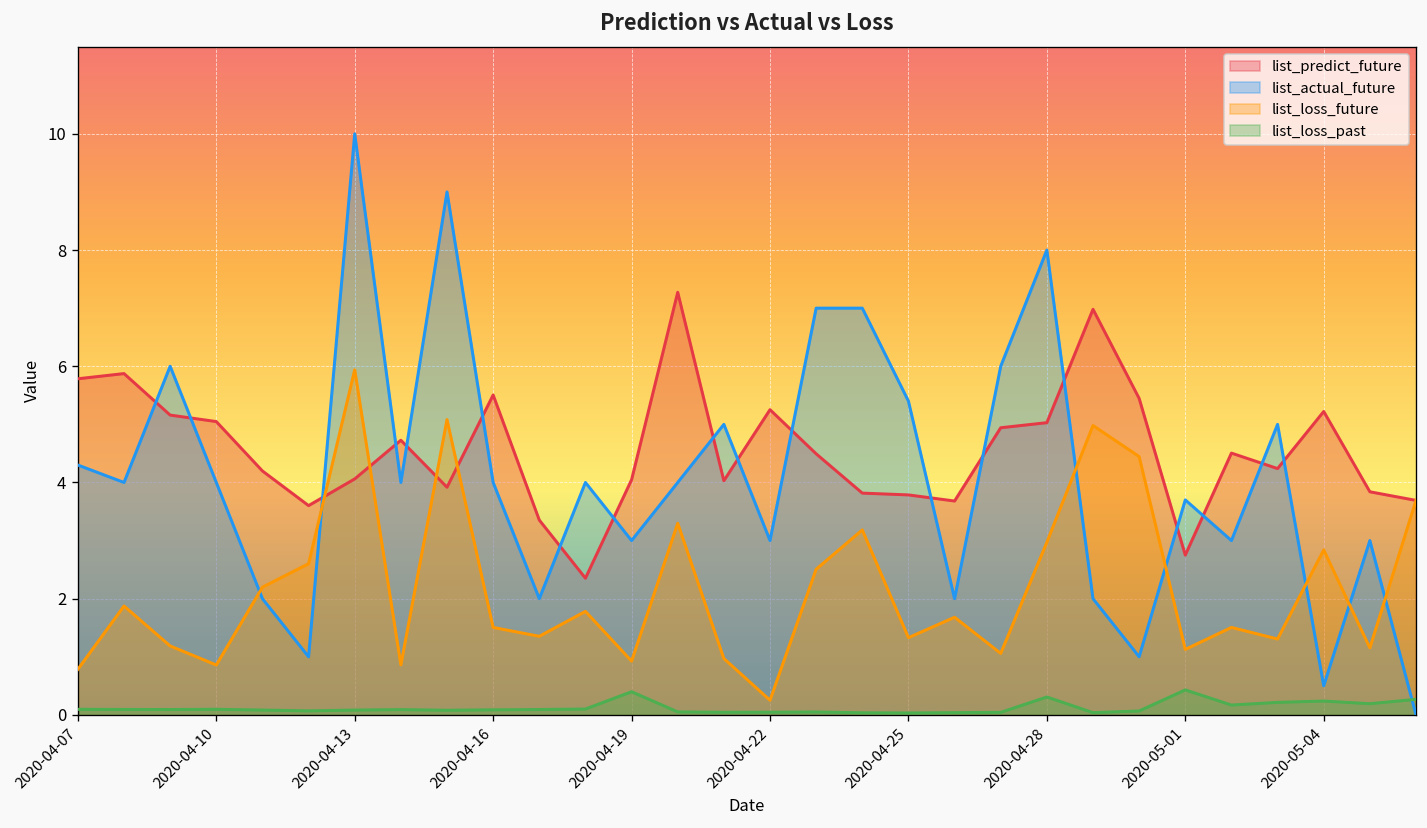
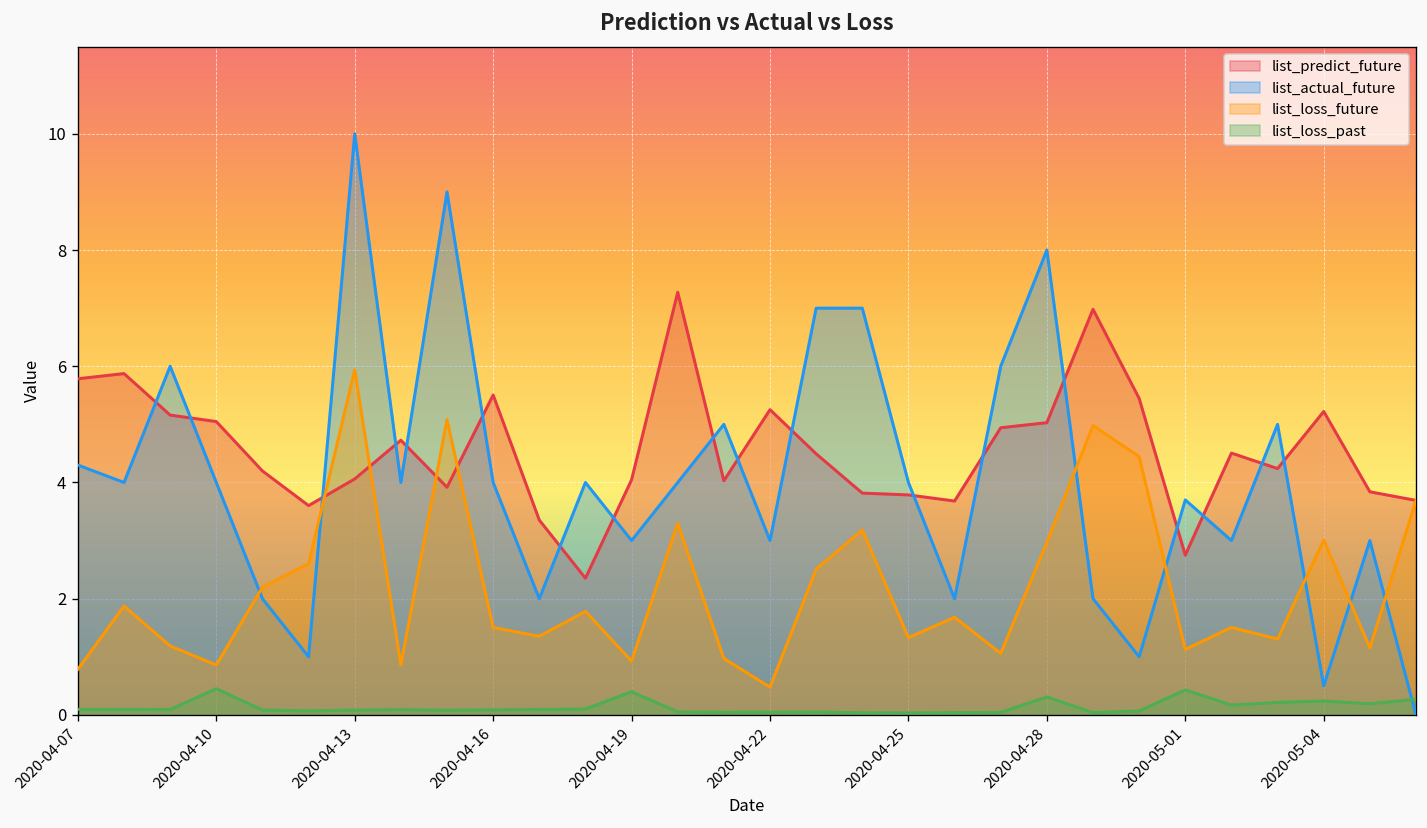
  {
    "list_predict_future": {
      "2020-04-07": 5.8,
      "2020-04-10": 5.0,
      "2020-04-13": 4.1,
      "2020-04-16": 5.5,
      "2020-04-19": 4.0,
      "2020-04-22": 5.3,
      "2020-04-25": 3.8,
      "2020-04-28": 5.0,
      "2020-05-01": 2.7,
      "2020-05-04": 5.2
    },
    "list_actual_future": {
      "2020-04-07": 4.3,
      "2020-04-10": 4.0,
      "2020-04-13": 10.0,
      "2020-04-16": 4.0,
      "2020-04-19": 3.0,
      "2020-04-22": 3.0,
-     "2020-04-25": 5.4,
+     "2020-04-25": 4.0,
      "2020-04-28": 8.0,
      "2020-05-01": 3.7,
      "2020-05-04": 0.5
    },
    "list_loss_future": {
      "2020-04-07": 0.8,
      "2020-04-10": 0.9,
      "2020-04-13": 5.9,
      "2020-04-16": 1.5,
      "2020-04-19": 0.9,
-     "2020-04-22": 0.3,
+     "2020-04-22": 0.5,
      "2020-04-25": 1.3,
      "2020-04-28": 3.0,
      "2020-05-01": 1.1,
-     "2020-05-04": 2.8
+     "2020-05-04": 3.0
    },
    "list_loss_past": {
      "2020-04-07": 0.1,
-     "2020-04-10": 0.1,
+     "2020-04-10": 0.5,
      "2020-04-13": 0.1,
      "2020-04-16": 0.1,
      "2020-04-19": 0.4,
      "2020-04-22": 0.0,
      "2020-04-25": 0.0,
      "2020-04-28": 0.3,
      "2020-05-01": 0.4,
      "2020-05-04": 0.2
    }
  }
